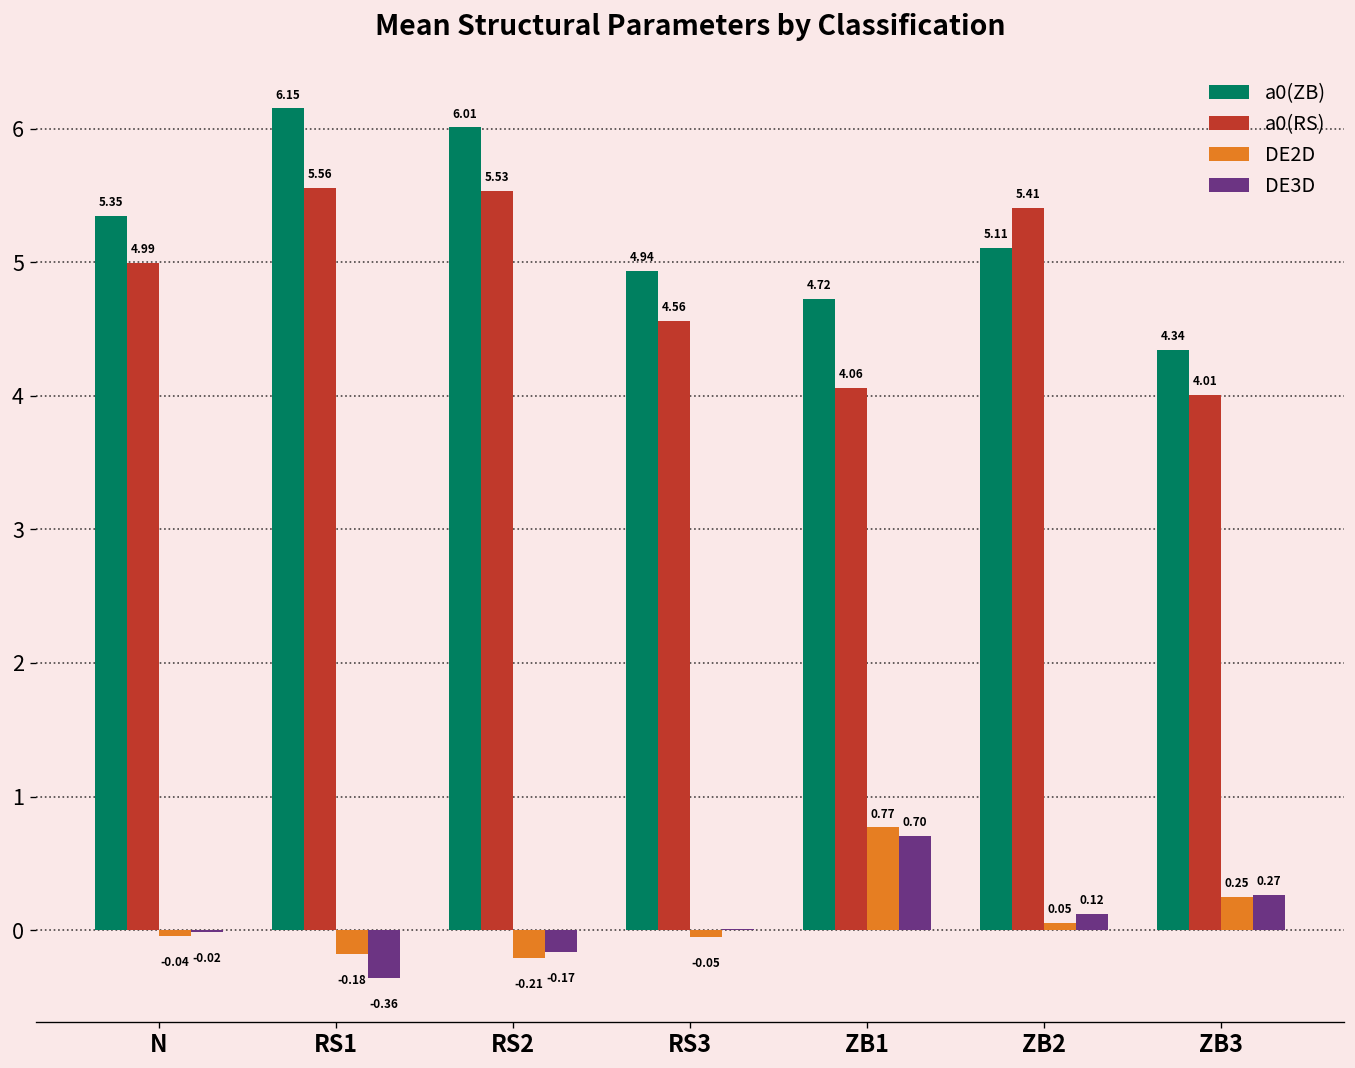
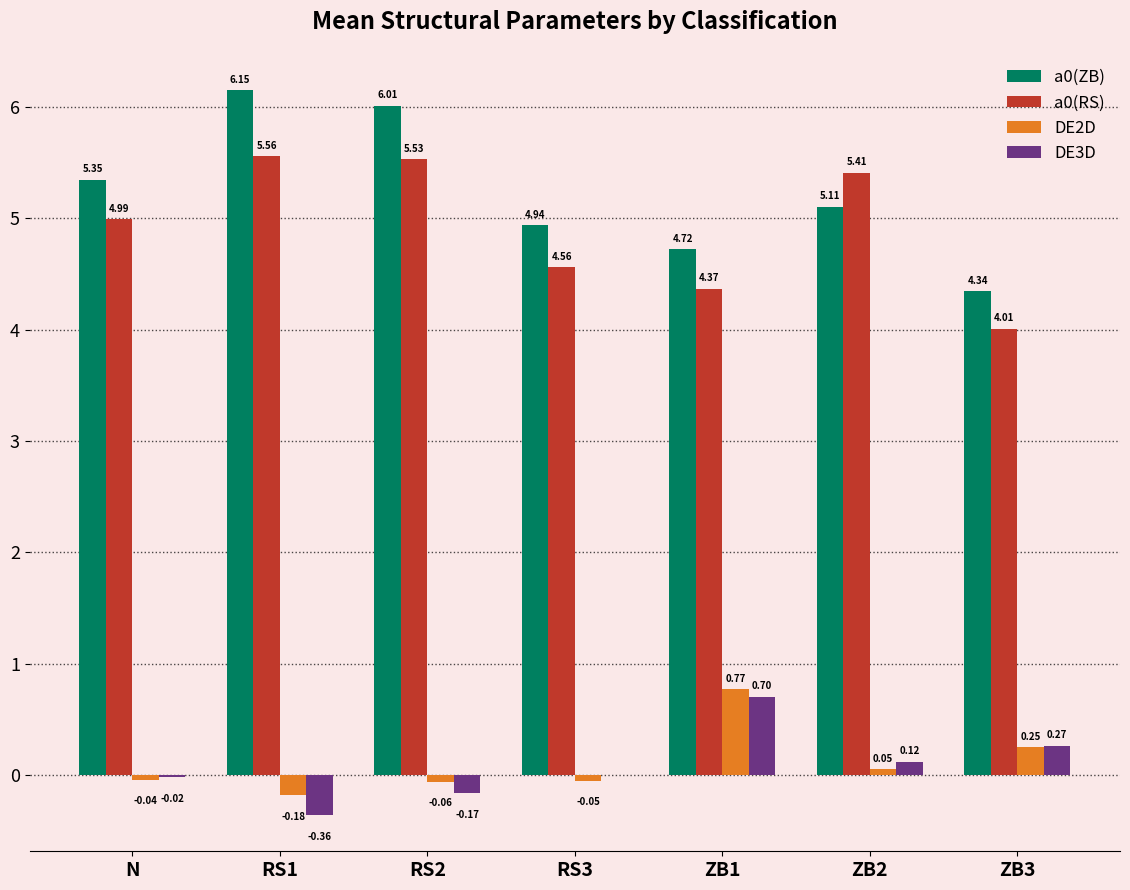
  {
    "a0(ZB)": {
      "N": 5.35,
      "RS1": 6.15,
      "RS2": 6.01,
      "RS3": 4.94,
      "ZB1": 4.72,
      "ZB2": 5.11,
      "ZB3": 4.34
    },
    "a0(RS)": {
      "N": 4.99,
      "RS1": 5.56,
      "RS2": 5.53,
      "RS3": 4.56,
-     "ZB1": 4.06,
+     "ZB1": 4.37,
      "ZB2": 5.41,
      "ZB3": 4.01
    },
    "DE2D": {
      "N": -0.04,
      "RS1": -0.18,
-     "RS2": -0.21,
+     "RS2": -0.06,
      "RS3": -0.05,
      "ZB1": 0.77,
      "ZB2": 0.05,
      "ZB3": 0.25
    },
    "DE3D": {
      "N": -0.02,
      "RS1": -0.36,
      "RS2": -0.17,
      "ZB1": 0.70,
      "ZB2": 0.12,
      "ZB3": 0.27
    }
  }
